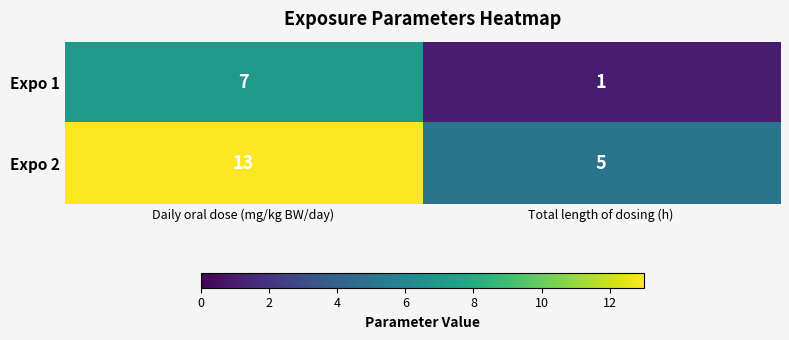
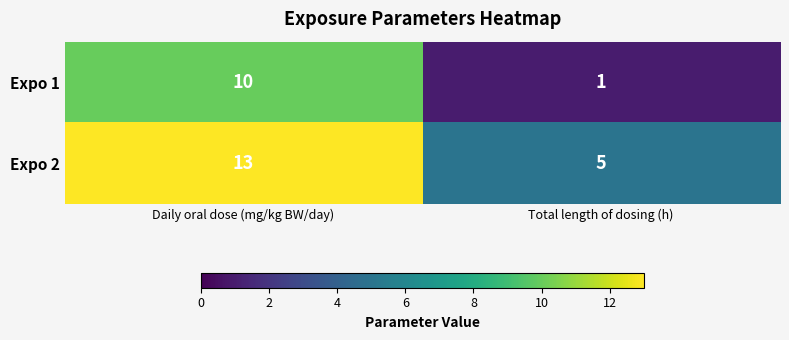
  {
    "Expo 1": {
-     "Daily oral dose (mg/kg BW/day)": 7,
+     "Daily oral dose (mg/kg BW/day)": 10,
      "Total length of dosing (h)": 1
    },
    "Expo 2": {
      "Daily oral dose (mg/kg BW/day)": 13,
      "Total length of dosing (h)": 5
    }
  }
